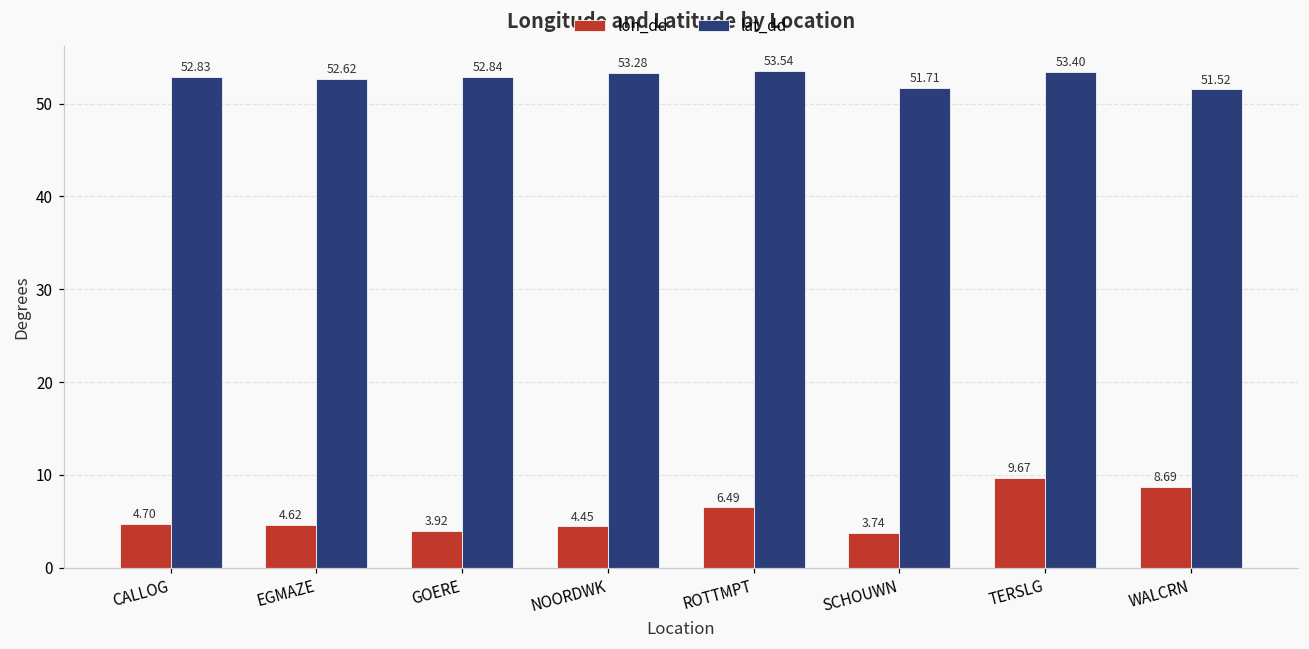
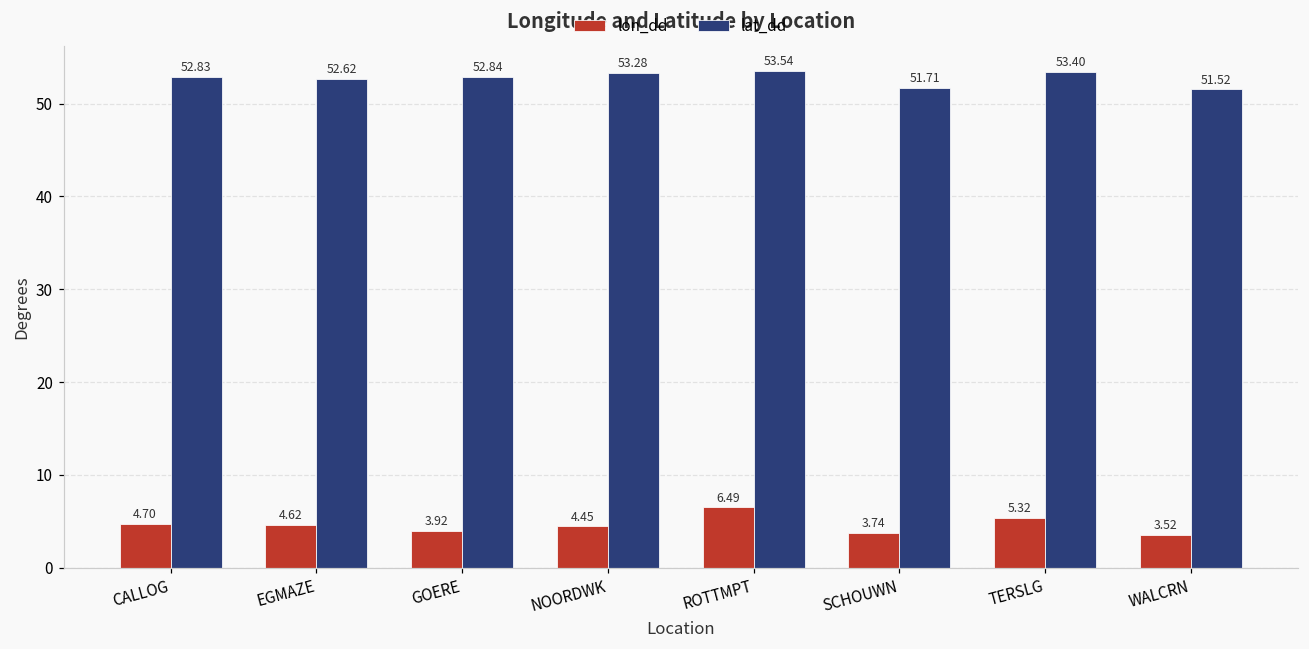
  {
    "lon_dd": {
      "CALLOG": 4.70,
      "EGMAZE": 4.62,
      "GOERE": 3.92,
      "NOORDWK": 4.45,
      "ROTTMPT": 6.49,
      "SCHOUWN": 3.74,
-     "TERSLG": 9.67,
-     "WALCRN": 8.69
+     "TERSLG": 5.32,
+     "WALCRN": 3.52
    },
    "lat_dd": {
      "CALLOG": 52.83,
      "EGMAZE": 52.62,
      "GOERE": 52.84,
      "NOORDWK": 53.28,
      "ROTTMPT": 53.54,
      "SCHOUWN": 51.71,
      "TERSLG": 53.40,
      "WALCRN": 51.52
    }
  }
